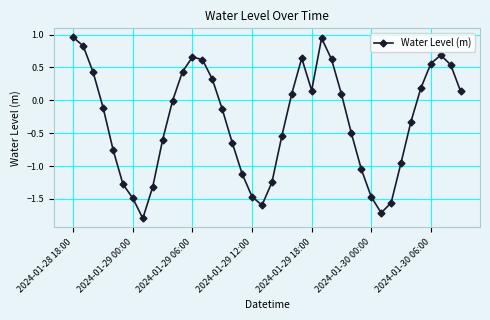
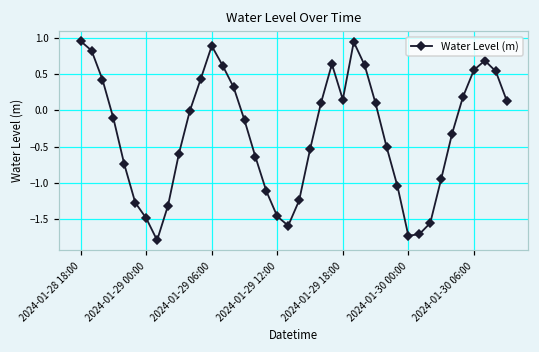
  {
    "2024-01-28 18:00": 1.0,
    "2024-01-29 00:00": -1.5,
-   "2024-01-29 06:00": 0.7,
+   "2024-01-29 06:00": 0.9,
    "2024-01-29 12:00": -1.5,
    "2024-01-29 18:00": 0.1,
-   "2024-01-30 00:00": -1.5,
+   "2024-01-30 00:00": -1.7,
    "2024-01-30 06:00": 0.6
  }
